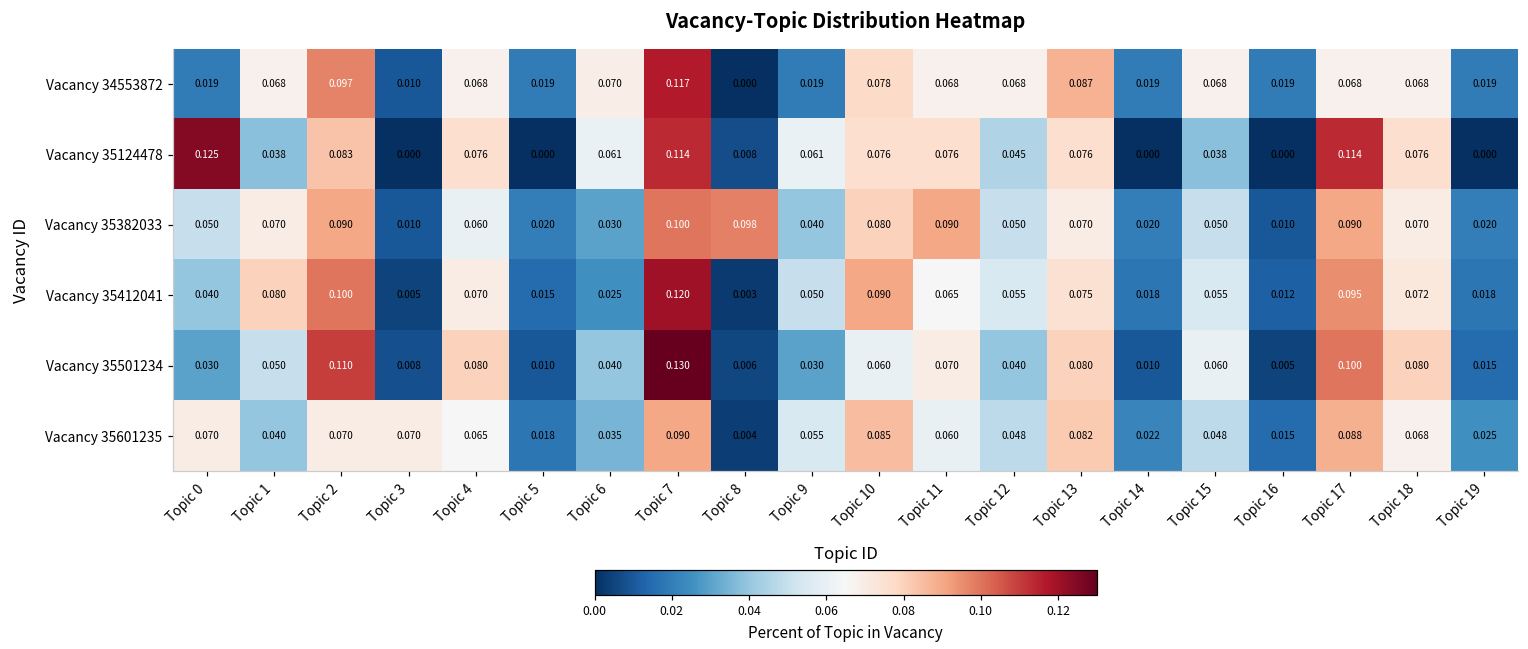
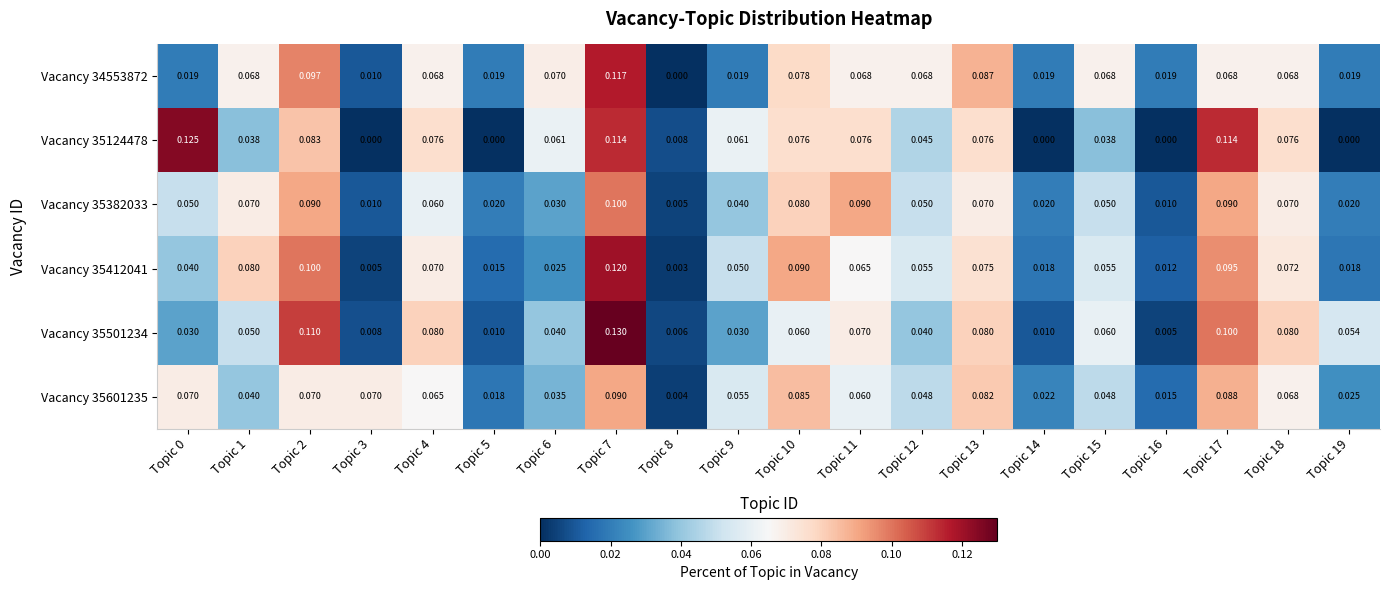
  {
    "Vacancy 34553872": {
      "Topic 0": 0.019,
      "Topic 1": 0.068,
      "Topic 2": 0.097,
      "Topic 3": 0.010,
      "Topic 4": 0.068,
      "Topic 5": 0.019,
      "Topic 6": 0.070,
      "Topic 7": 0.117,
      "Topic 8": 0.000,
      "Topic 9": 0.019,
      "Topic 10": 0.078,
      "Topic 11": 0.068,
      "Topic 12": 0.068,
      "Topic 13": 0.087,
      "Topic 14": 0.019,
      "Topic 15": 0.068,
      "Topic 16": 0.019,
      "Topic 17": 0.068,
      "Topic 18": 0.068,
      "Topic 19": 0.019
    },
    "Vacancy 35124478": {
      "Topic 0": 0.125,
      "Topic 1": 0.038,
      "Topic 2": 0.083,
      "Topic 3": 0.000,
      "Topic 4": 0.076,
      "Topic 5": 0.000,
      "Topic 6": 0.061,
      "Topic 7": 0.114,
      "Topic 8": 0.008,
      "Topic 9": 0.061,
      "Topic 10": 0.076,
      "Topic 11": 0.076,
      "Topic 12": 0.045,
      "Topic 13": 0.076,
      "Topic 14": 0.000,
      "Topic 15": 0.038,
      "Topic 16": 0.000,
      "Topic 17": 0.114,
      "Topic 18": 0.076,
      "Topic 19": 0.000
    },
    "Vacancy 35382033": {
      "Topic 0": 0.050,
      "Topic 1": 0.070,
      "Topic 2": 0.090,
      "Topic 3": 0.010,
      "Topic 4": 0.060,
      "Topic 5": 0.020,
      "Topic 6": 0.030,
      "Topic 7": 0.100,
-     "Topic 8": 0.098,
+     "Topic 8": 0.005,
      "Topic 9": 0.040,
      "Topic 10": 0.080,
      "Topic 11": 0.090,
      "Topic 12": 0.050,
      "Topic 13": 0.070,
      "Topic 14": 0.020,
      "Topic 15": 0.050,
      "Topic 16": 0.010,
      "Topic 17": 0.090,
      "Topic 18": 0.070,
      "Topic 19": 0.020
    },
    "Vacancy 35412041": {
      "Topic 0": 0.040,
      "Topic 1": 0.080,
      "Topic 2": 0.100,
      "Topic 3": 0.005,
      "Topic 4": 0.070,
      "Topic 5": 0.015,
      "Topic 6": 0.025,
      "Topic 7": 0.120,
      "Topic 8": 0.003,
      "Topic 9": 0.050,
      "Topic 10": 0.090,
      "Topic 11": 0.065,
      "Topic 12": 0.055,
      "Topic 13": 0.075,
      "Topic 14": 0.018,
      "Topic 15": 0.055,
      "Topic 16": 0.012,
      "Topic 17": 0.095,
      "Topic 18": 0.072,
      "Topic 19": 0.018
    },
    "Vacancy 35501234": {
      "Topic 0": 0.030,
      "Topic 1": 0.050,
      "Topic 2": 0.110,
      "Topic 3": 0.008,
      "Topic 4": 0.080,
      "Topic 5": 0.010,
      "Topic 6": 0.040,
      "Topic 7": 0.130,
      "Topic 8": 0.006,
      "Topic 9": 0.030,
      "Topic 10": 0.060,
      "Topic 11": 0.070,
      "Topic 12": 0.040,
      "Topic 13": 0.080,
      "Topic 14": 0.010,
      "Topic 15": 0.060,
      "Topic 16": 0.005,
      "Topic 17": 0.100,
      "Topic 18": 0.080,
-     "Topic 19": 0.015
+     "Topic 19": 0.054
    },
    "Vacancy 35601235": {
      "Topic 0": 0.070,
      "Topic 1": 0.040,
      "Topic 2": 0.070,
      "Topic 3": 0.070,
      "Topic 4": 0.065,
      "Topic 5": 0.018,
      "Topic 6": 0.035,
      "Topic 7": 0.090,
      "Topic 8": 0.004,
      "Topic 9": 0.055,
      "Topic 10": 0.085,
      "Topic 11": 0.060,
      "Topic 12": 0.048,
      "Topic 13": 0.082,
      "Topic 14": 0.022,
      "Topic 15": 0.048,
      "Topic 16": 0.015,
      "Topic 17": 0.088,
      "Topic 18": 0.068,
      "Topic 19": 0.025
    }
  }
